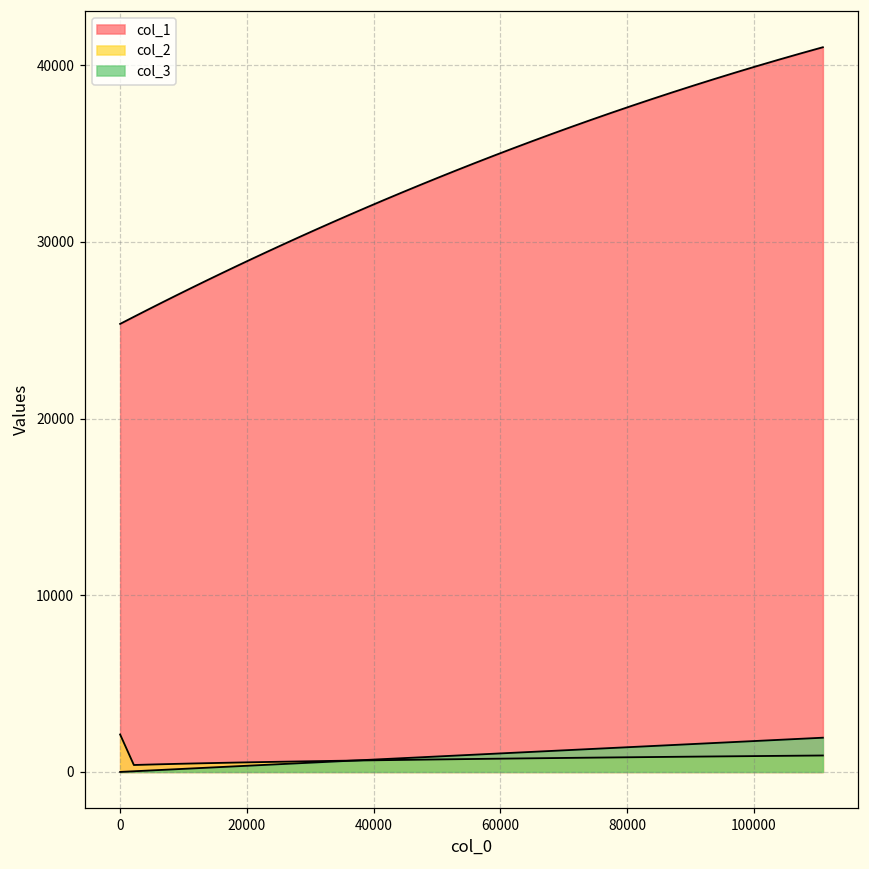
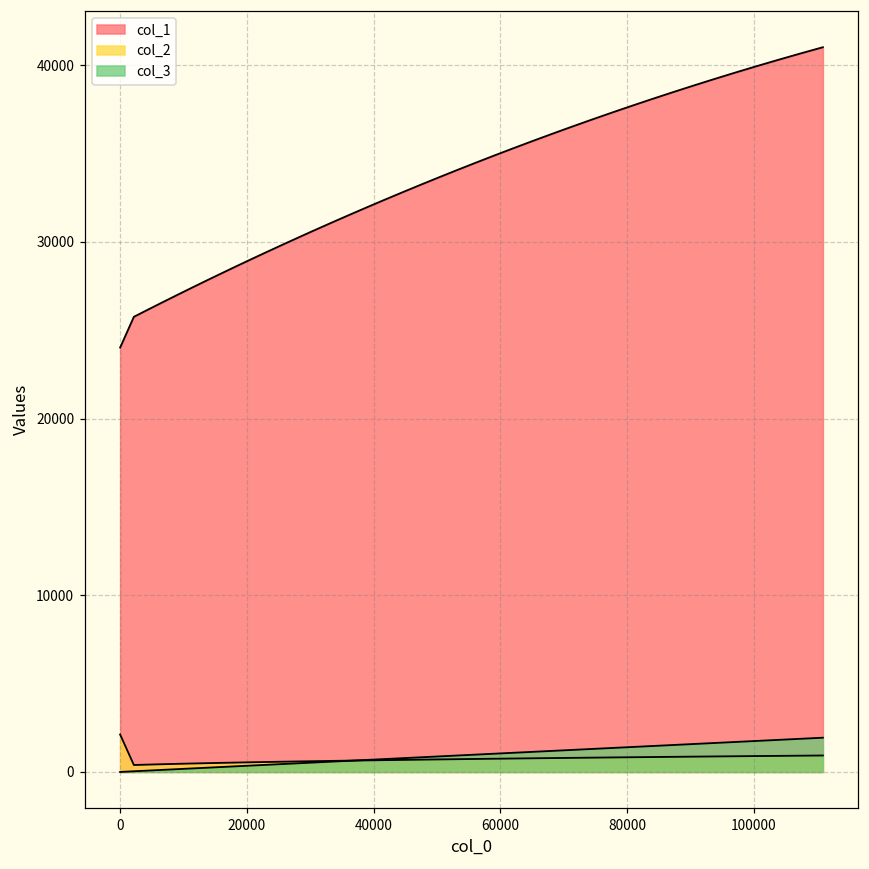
  {
    "col_1": {
-     "0": 25400
+     "0": 24000
    },
    "col_2": {
      "0": 2100
    },
    "col_3": {
      "0": 0
    }
  }
